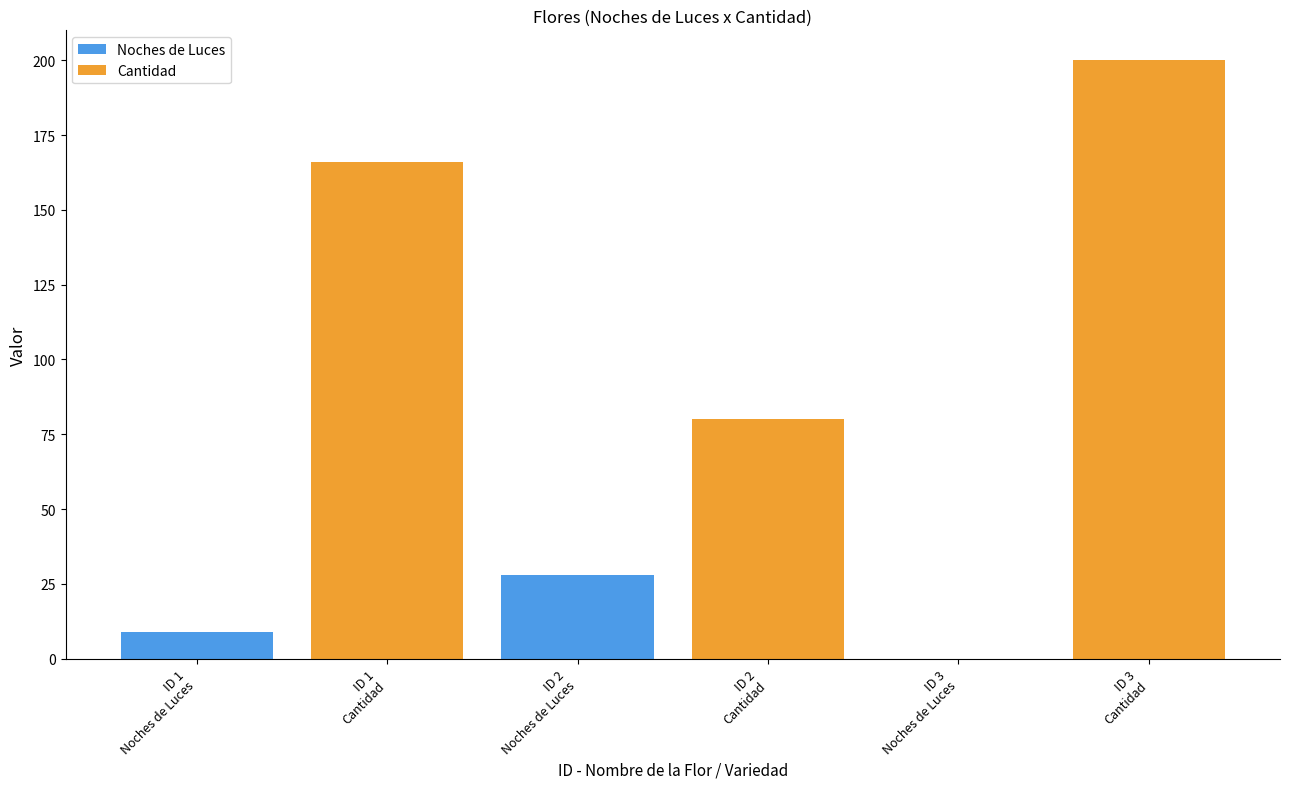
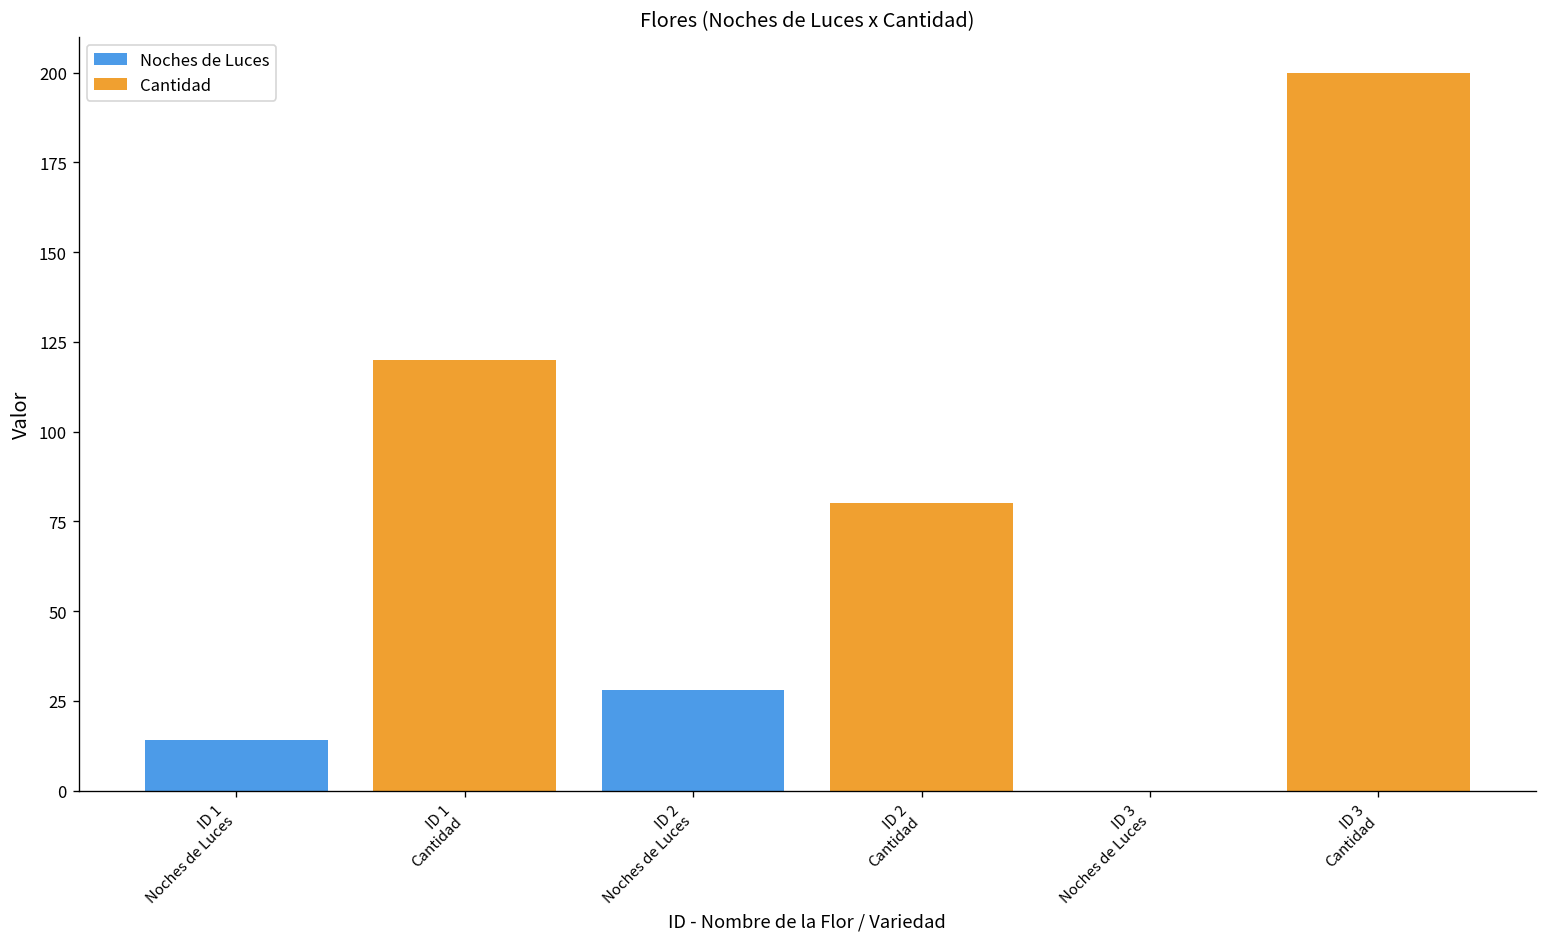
  {
-   "ID 1 Noches de Luces": 9,
-   "ID 1 Cantidad": 166,
+   "ID 1 Noches de Luces": 14,
+   "ID 1 Cantidad": 120,
    "ID 2 Noches de Luces": 28,
    "ID 2 Cantidad": 80,
    "ID 3 Noches de Luces": 0,
    "ID 3 Cantidad": 200
  }
